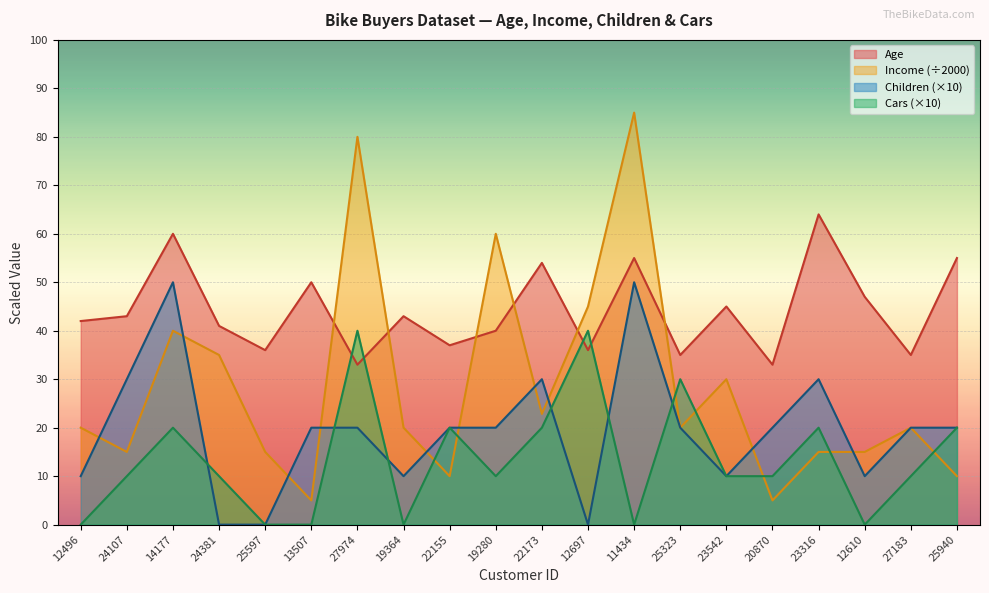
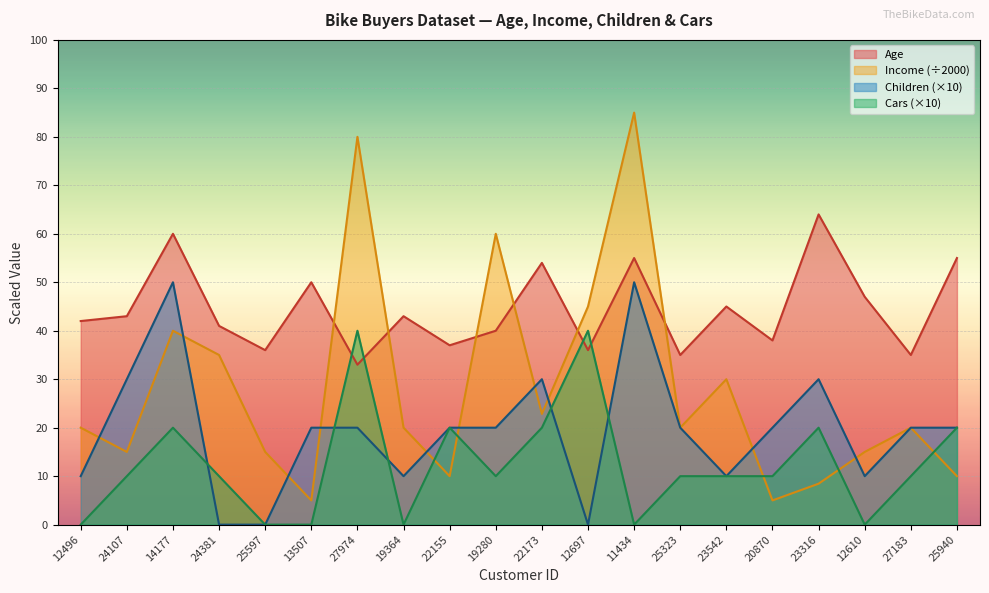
  {
    "Age": {
      "12496": 42,
      "24107": 43,
      "14177": 60,
      "24381": 41,
      "25597": 36,
      "13507": 50,
      "27974": 33,
      "19364": 43,
      "22155": 37,
      "19280": 40,
      "22173": 54,
      "12697": 36,
      "11434": 55,
      "25323": 35,
      "23542": 45,
-     "20870": 33,
+     "20870": 38,
      "23316": 64,
      "12610": 47,
      "27183": 35,
      "25940": 55
    },
    "Income (÷2000)": {
      "12496": 20,
      "24107": 15,
      "14177": 40,
      "24381": 35,
      "25597": 15,
      "13507": 5,
      "27974": 80,
      "19364": 20,
      "22155": 10,
      "19280": 60,
      "22173": 23,
      "12697": 45,
      "11434": 85,
      "23542": 30,
      "20870": 5,
-     "23316": 15,
+     "23316": 8,
      "12610": 15,
      "25940": 10
    },
    "Children (×10)": {
      "12496": 10,
      "24107": 30,
      "14177": 50,
      "24381": 0,
      "13507": 20,
      "27974": 20,
      "19364": 10,
      "19280": 20,
      "22173": 30,
      "12697": 0,
      "11434": 50,
      "20870": 20,
      "23316": 30,
      "12610": 10
    },
    "Cars (×10)": {
      "12496": 0,
      "24107": 10,
      "14177": 20,
      "24381": 10,
      "13507": 0,
      "27974": 40,
      "19364": 0,
      "19280": 10,
      "22173": 20,
      "12697": 40,
      "11434": 0,
-     "25323": 30,
+     "25323": 10,
      "20870": 10,
      "23316": 20,
      "12610": 0,
      "27183": 10
    }
  }
